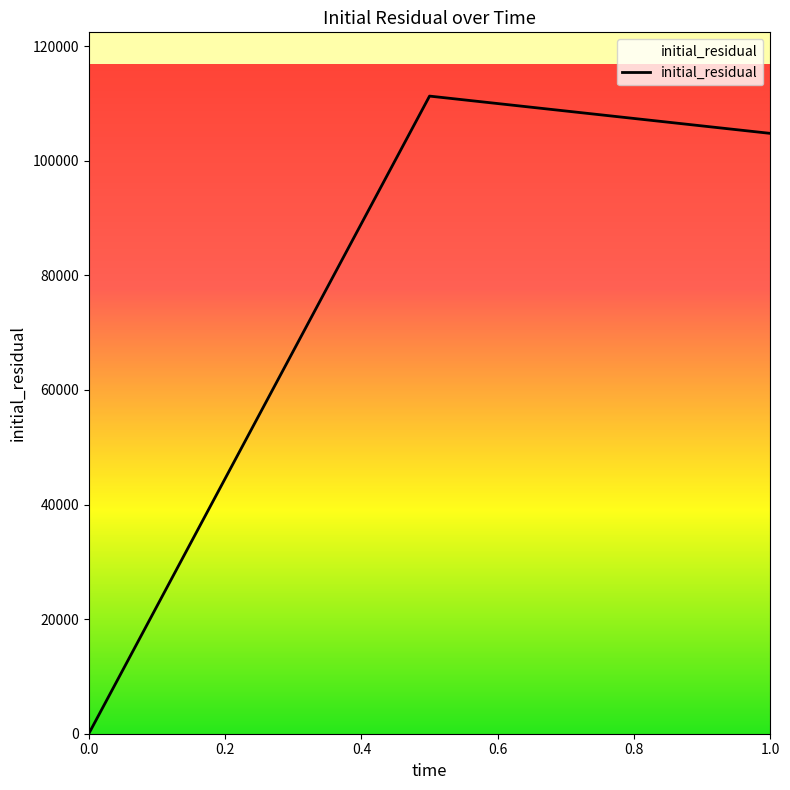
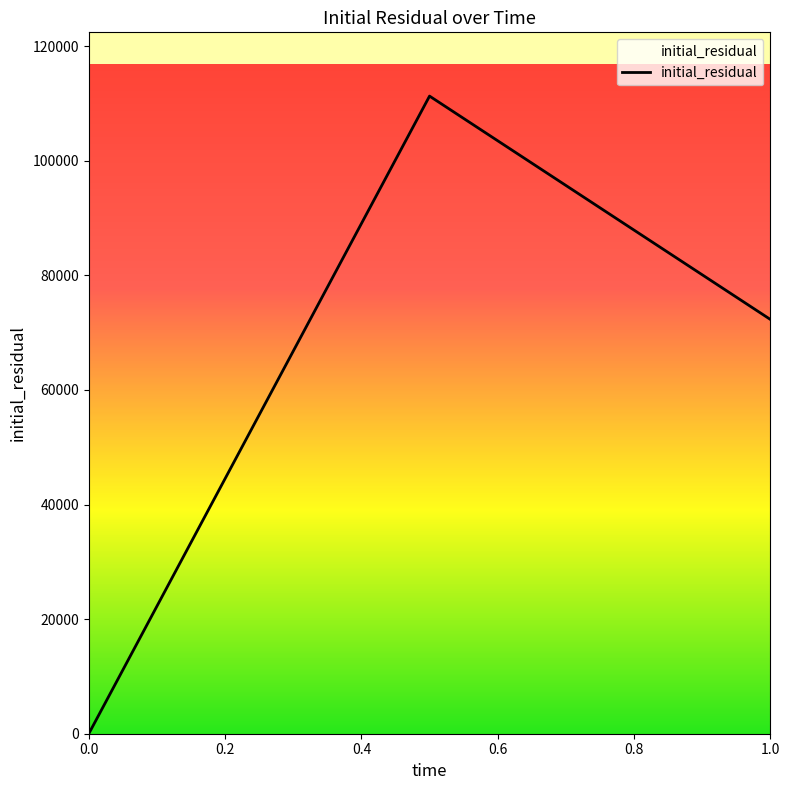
  {
    "0.0": 0,
-   "1.0": 105000
+   "1.0": 72000
  }
